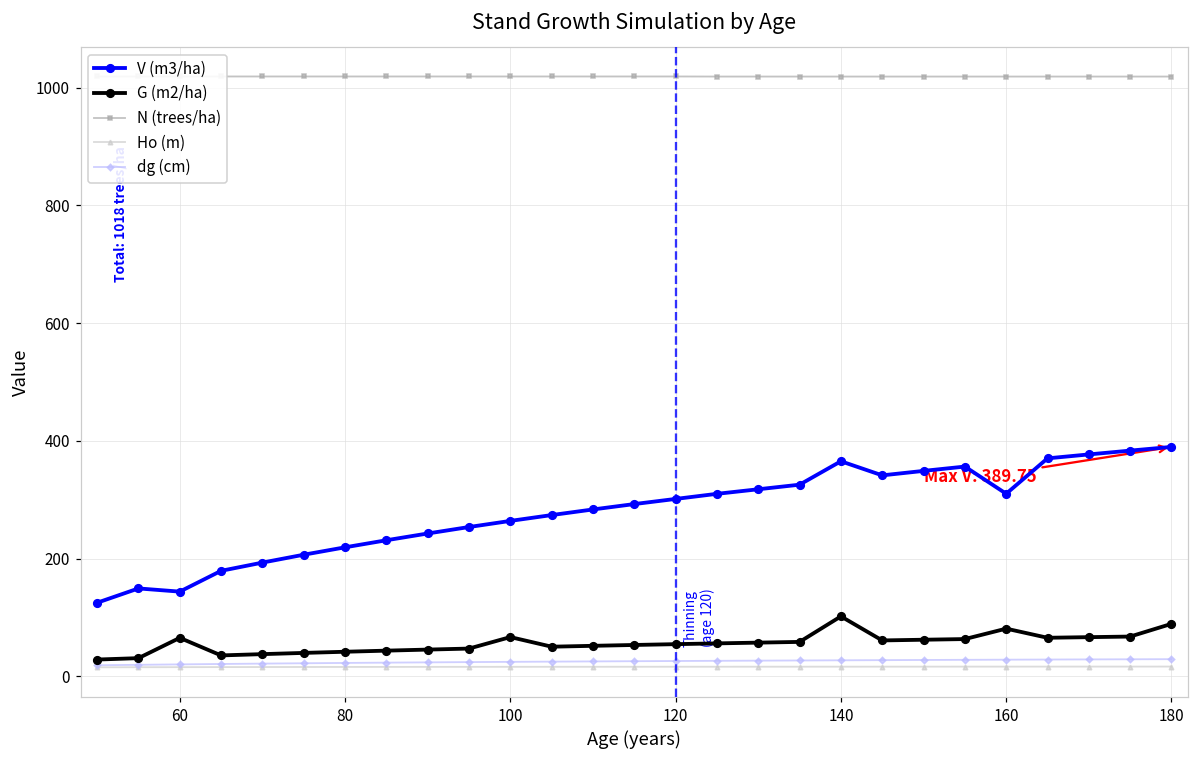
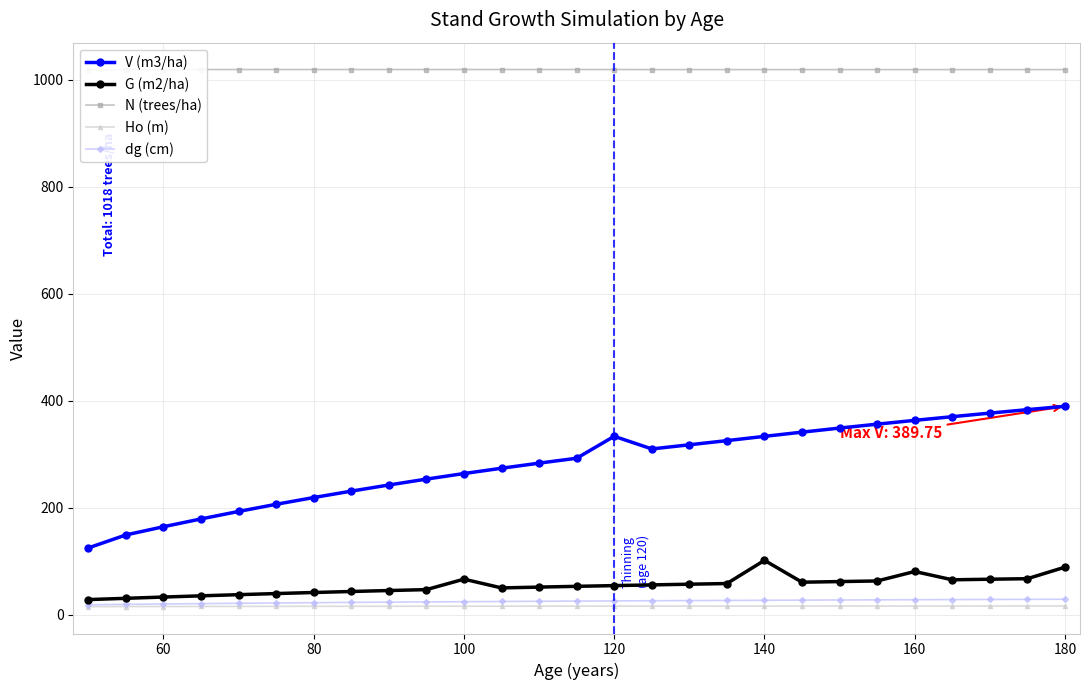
  {
    "V (m3/ha)": {
-     "60": 140,
+     "60": 160,
      "80": 220,
      "100": 260,
-     "120": 300,
-     "140": 370,
-     "160": 310,
+     "120": 330,
+     "140": 330,
+     "160": 360,
      "180": 390
    },
    "G (m2/ha)": {
-     "60": 70,
+     "60": 30,
      "80": 40,
      "100": 70,
      "120": 50,
      "140": 100,
      "160": 80,
      "180": 90
    }
  }
